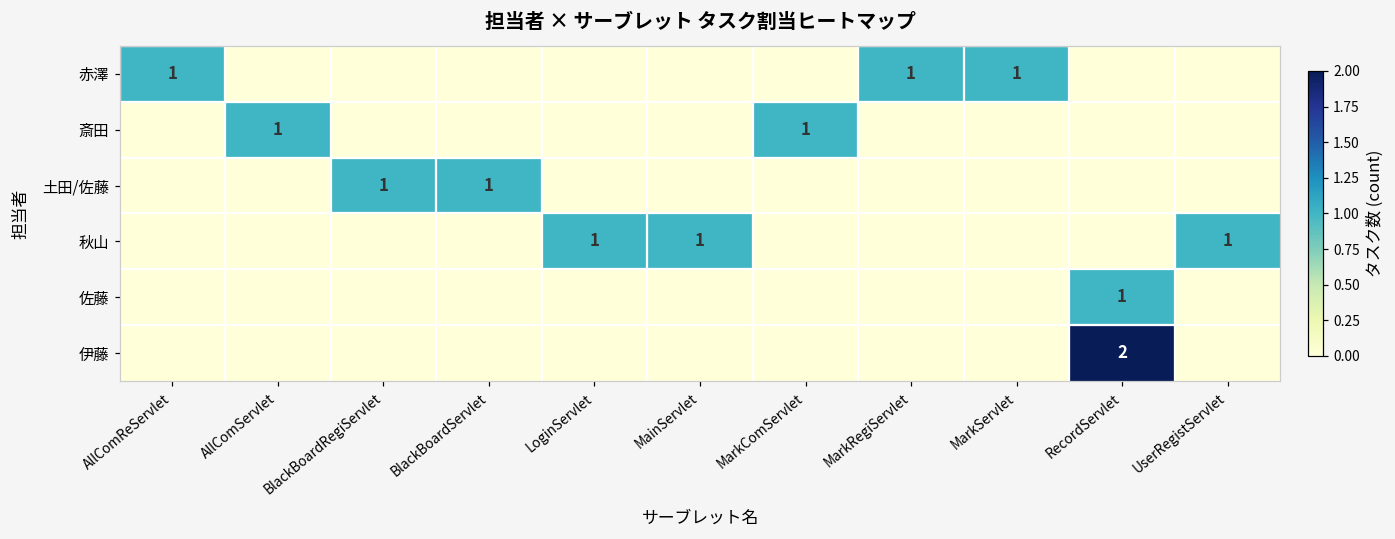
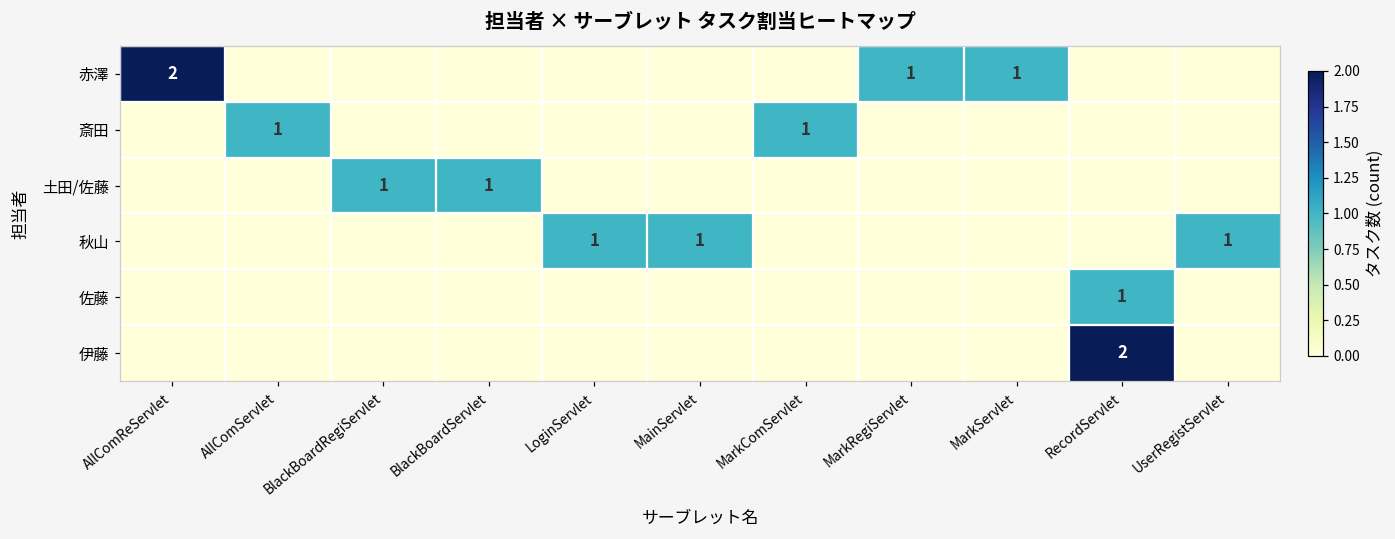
  {
    "赤澤": {
-     "AllComReServlet": 1,
+     "AllComReServlet": 2,
      "MarkRegiServlet": 1,
      "MarkServlet": 1
    },
    "斎田": {
      "AllComServlet": 1,
      "MarkComServlet": 1
    },
    "土田/佐藤": {
      "BlackBoardRegiServlet": 1,
      "BlackBoardServlet": 1
    },
    "秋山": {
      "LoginServlet": 1,
      "MainServlet": 1,
      "UserRegistServlet": 1
    },
    "佐藤": {
      "RecordServlet": 1
    },
    "伊藤": {
      "RecordServlet": 2
    }
  }
